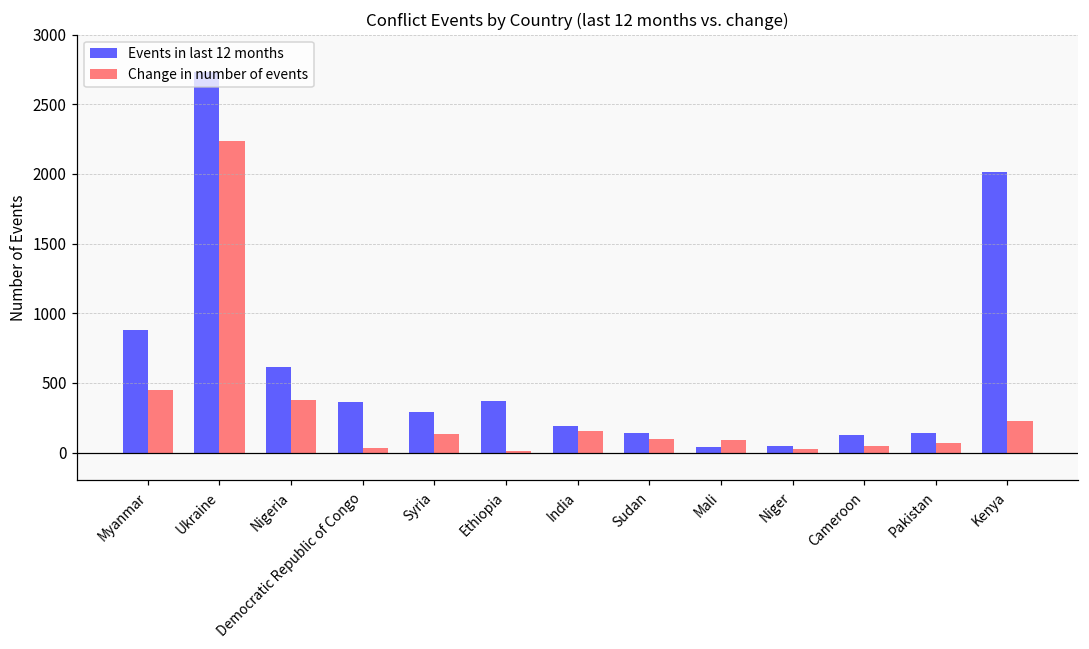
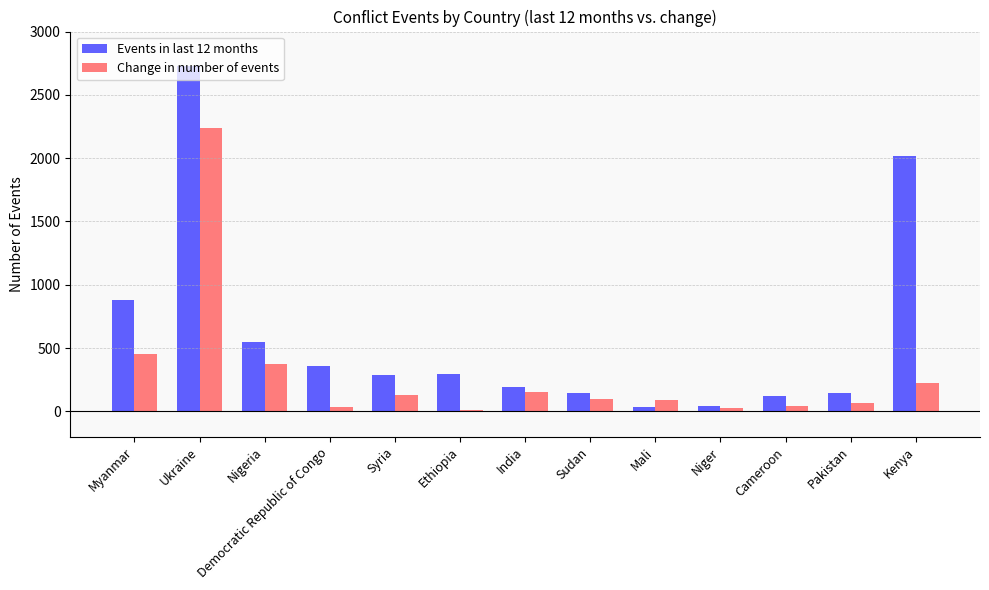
  {
    "Events in last 12 months": {
      "Myanmar": 880,
-     "Nigeria": 620,
+     "Nigeria": 550,
      "Democratic Republic of Congo": 360,
      "Syria": 290,
-     "Ethiopia": 370,
+     "Ethiopia": 290,
      "India": 190,
      "Sudan": 140,
      "Mali": 40,
      "Niger": 50,
      "Cameroon": 120,
      "Pakistan": 140,
      "Kenya": 2020
    },
    "Change in number of events": {
      "Myanmar": 450,
      "Ukraine": 2240,
      "Nigeria": 380,
      "Democratic Republic of Congo": 30,
      "Syria": 130,
      "India": 160,
      "Sudan": 100,
      "Mali": 90,
      "Niger": 30,
      "Cameroon": 50,
      "Pakistan": 70,
      "Kenya": 220
    }
  }
